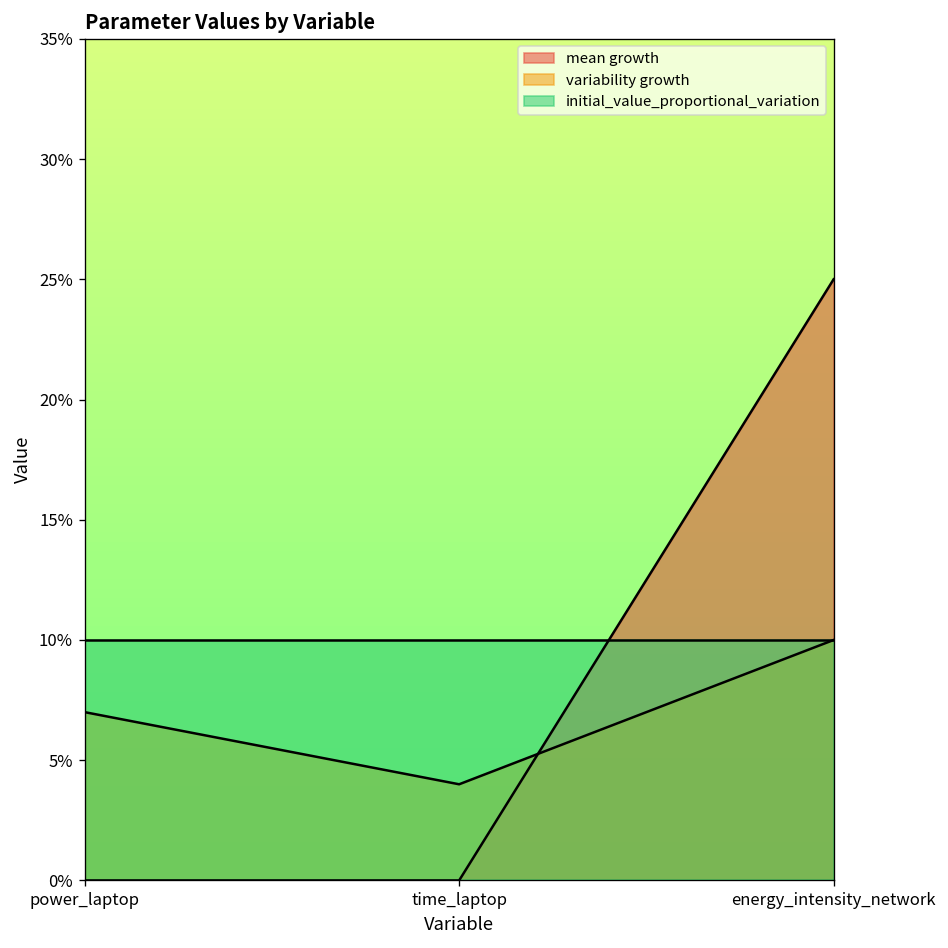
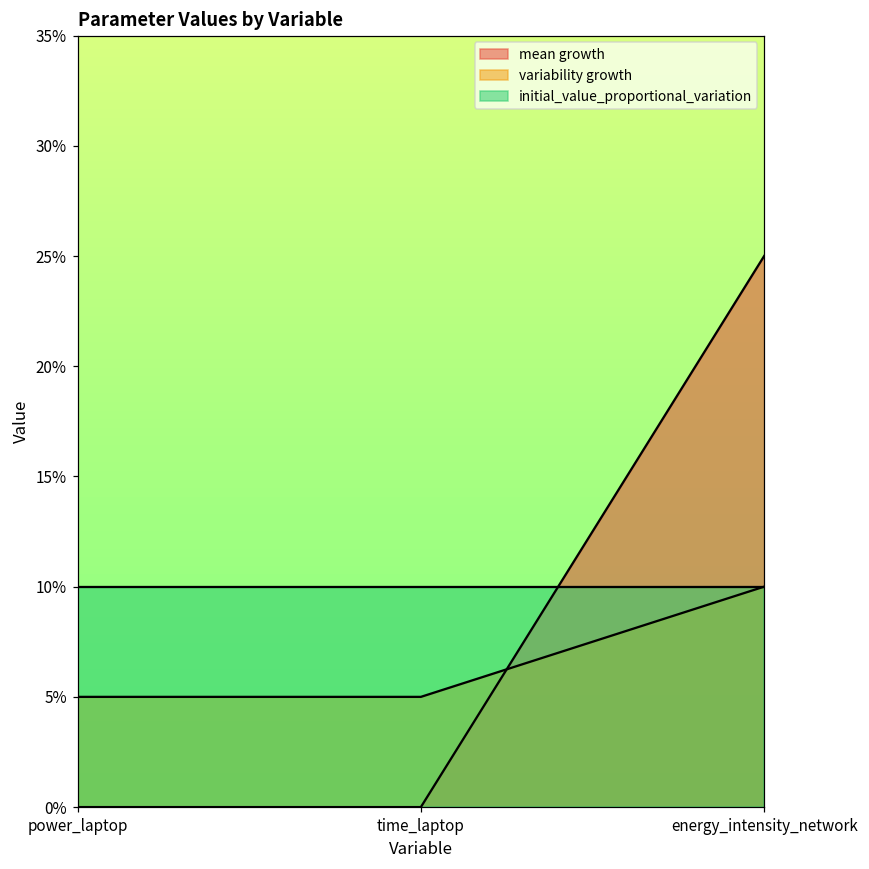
  {
    "mean growth": {
      "power_laptop": "0.0%",
      "time_laptop": "0.0%",
      "energy_intensity_network": "25.0%"
    },
    "variability growth": {
-     "power_laptop": "7.0%",
-     "time_laptop": "4.0%"
+     "power_laptop": "5.0%",
+     "time_laptop": "5.0%"
    },
    "initial_value_proportional_variation": {
      "power_laptop": "10.0%",
      "time_laptop": "10.0%"
    }
  }
